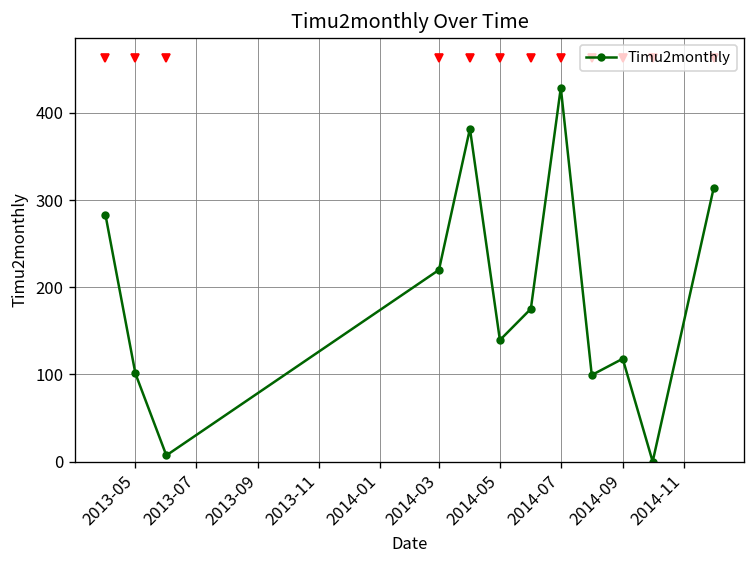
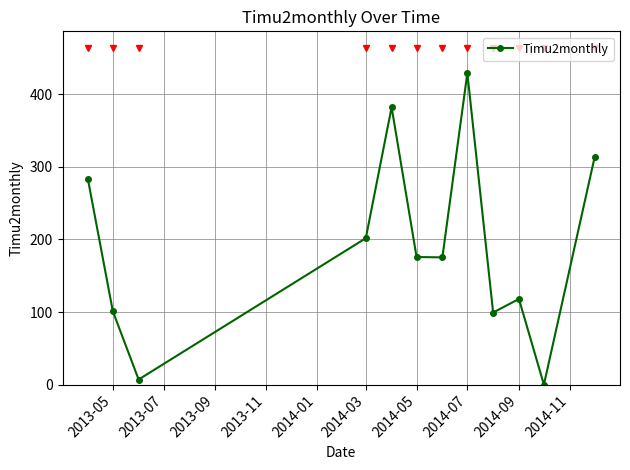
  {
    "Timu2monthly": {
      "2013-05": 100,
-     "2014-03": 220,
-     "2014-05": 140,
+     "2014-03": 200,
+     "2014-05": 180,
      "2014-07": 430,
      "2014-09": 120
    }
  }
